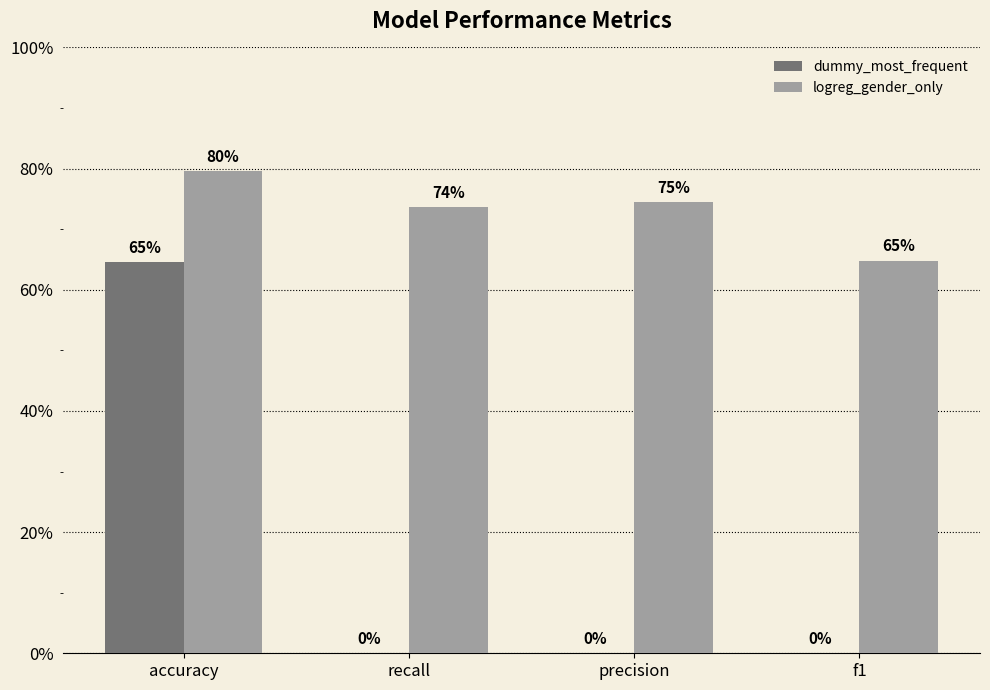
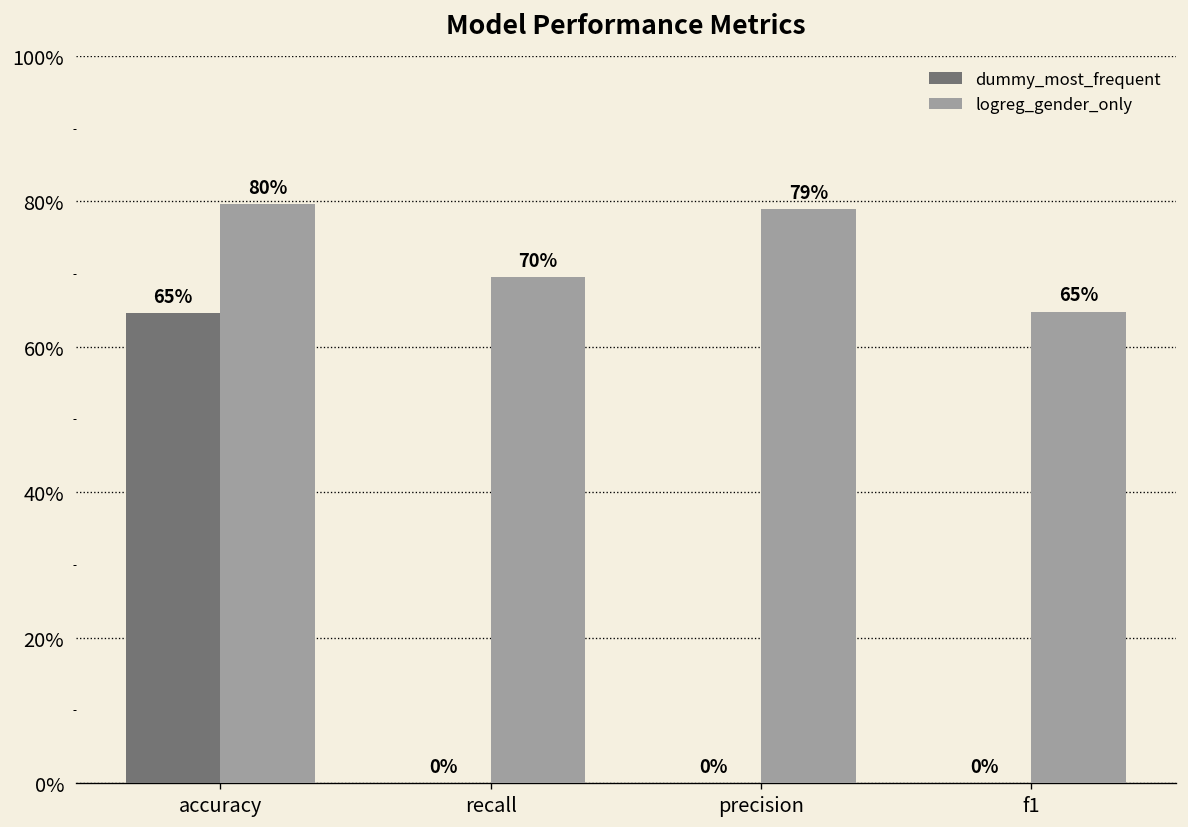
  {
    "dummy_most_frequent": {
      "accuracy": "65%",
      "recall": "0%",
      "precision": "0%",
      "f1": "0%"
    },
    "logreg_gender_only": {
      "accuracy": "80%",
-     "recall": "74%",
-     "precision": "75%",
+     "recall": "70%",
+     "precision": "79%",
      "f1": "65%"
    }
  }
